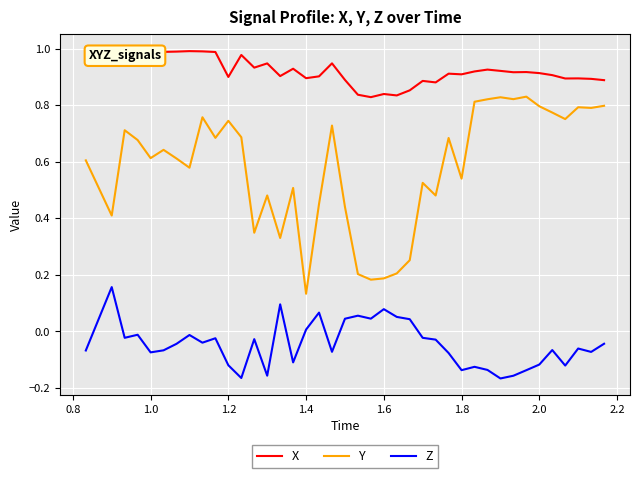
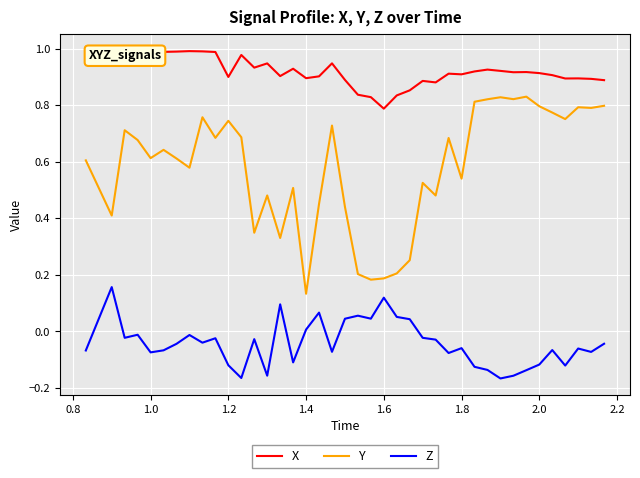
  {
    "X": {
      "1.2": 0.90,
      "1.4": 0.90,
-     "1.6": 0.84,
+     "1.6": 0.79,
      "1.8": 0.91,
      "2.0": 0.91
    },
    "Y": {
      "1.0": 0.61,
      "1.2": 0.74,
      "1.4": 0.13,
      "1.6": 0.19,
      "1.8": 0.54,
      "2.0": 0.80
    },
    "Z": {
      "1.0": -0.07,
      "1.2": -0.12,
      "1.4": 0.01,
-     "1.6": 0.08,
-     "1.8": -0.14,
+     "1.6": 0.12,
+     "1.8": -0.06,
      "2.0": -0.12
    }
  }
